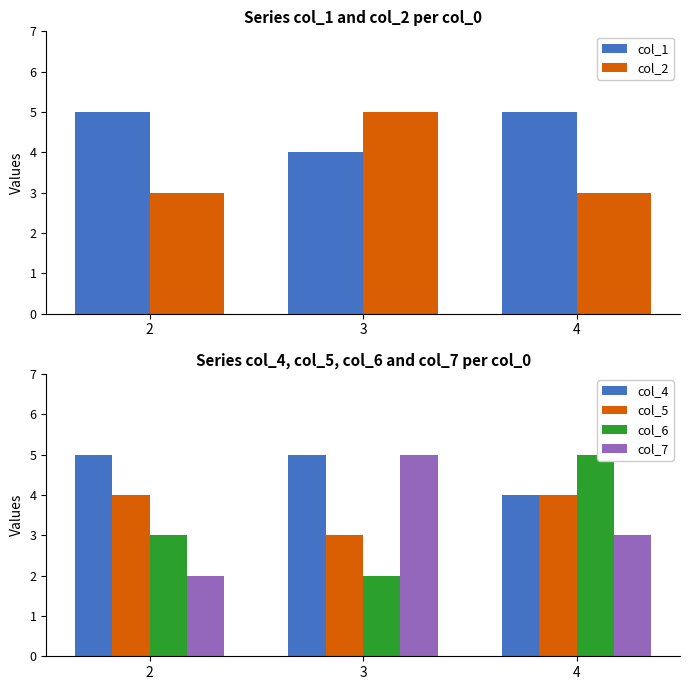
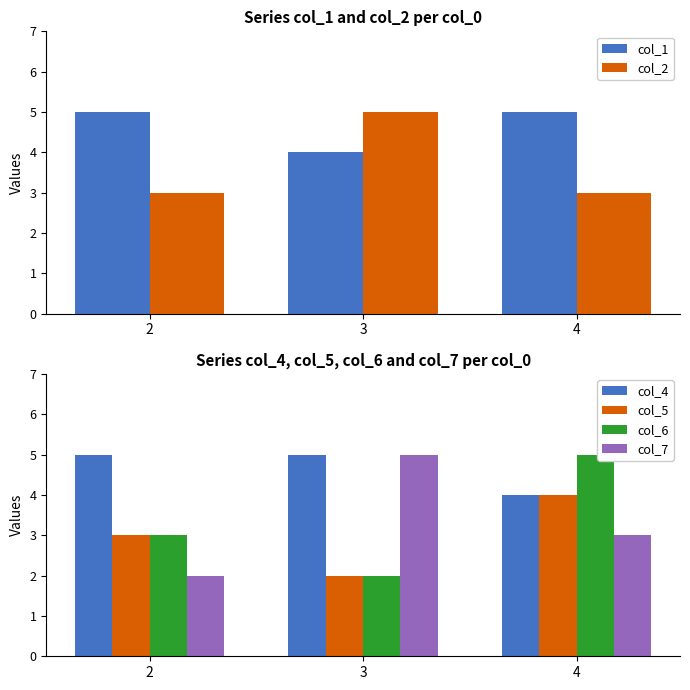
  {
    "Series col_1 and col_2 per col_0": {
      "col_1": {
        "2": 5.0,
        "3": 4.0,
        "4": 5.0
      },
      "col_2": {
        "2": 3.0,
        "3": 5.0,
        "4": 3.0
      }
    },
    "Series col_4, col_5, col_6 and col_7 per col_0": {
      "col_4": {
        "2": 5,
        "3": 5,
        "4": 4
      },
      "col_5": {
-       "2": 4,
-       "3": 3,
+       "2": 3,
+       "3": 2,
        "4": 4
      },
      "col_6": {
        "2": 3,
        "3": 2,
        "4": 5
      },
      "col_7": {
        "2": 2,
        "3": 5,
        "4": 3
      }
    }
  }
